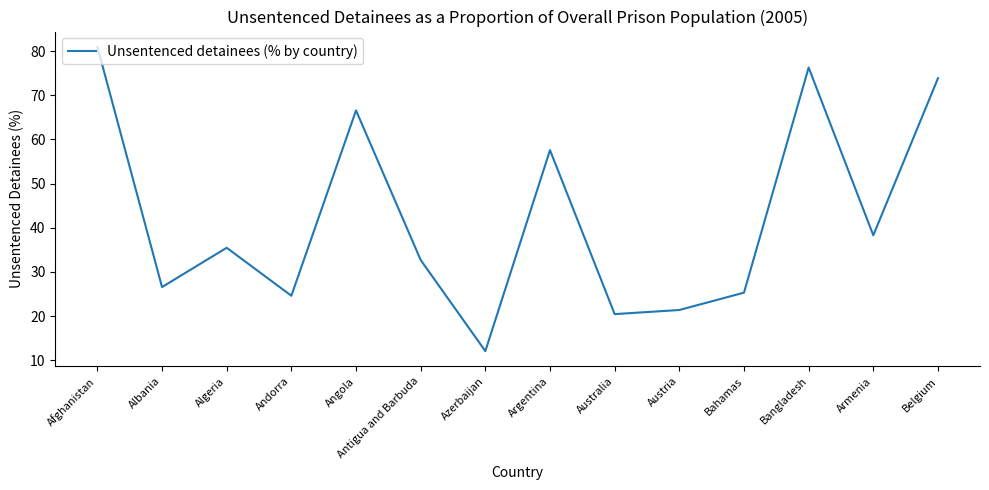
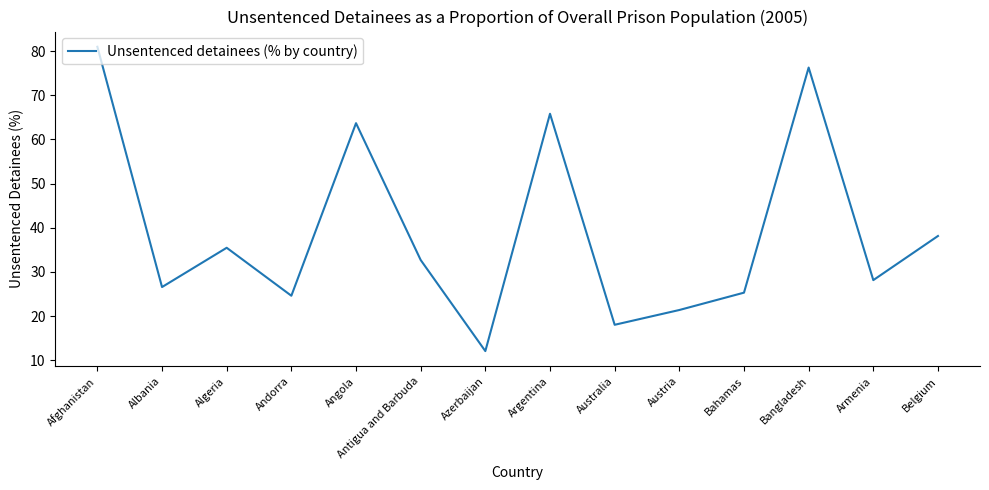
  {
    "Albania": 27,
    "Algeria": 35,
    "Andorra": 25,
-   "Angola": 67,
+   "Angola": 64,
    "Antigua and Barbuda": 33,
    "Azerbaijan": 12,
-   "Argentina": 58,
-   "Australia": 20,
+   "Argentina": 66,
+   "Australia": 18,
    "Austria": 21,
    "Bahamas": 25,
    "Bangladesh": 76,
-   "Armenia": 38,
-   "Belgium": 74
+   "Armenia": 28,
+   "Belgium": 38
  }
